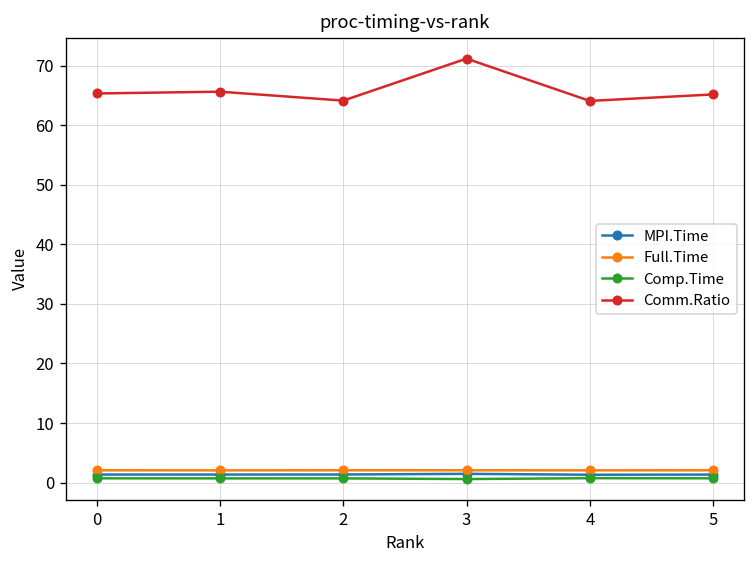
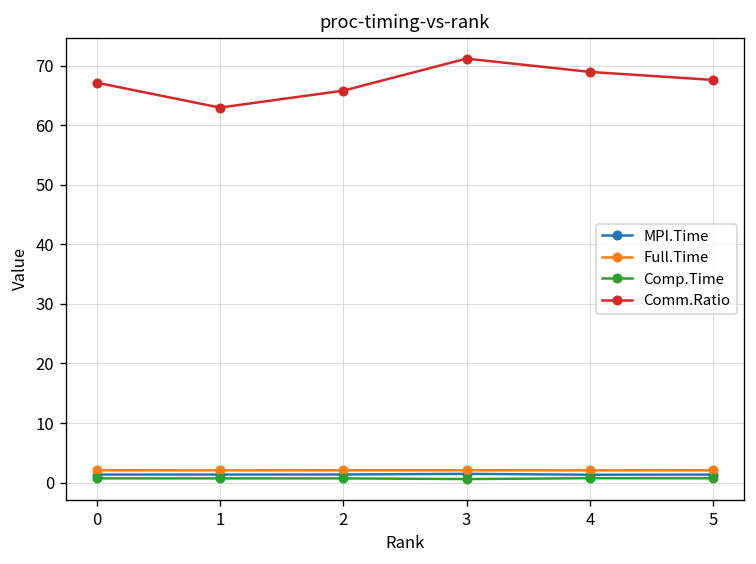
  {
    "MPI.Time": {
      "0": 1,
      "1": 1,
      "2": 1,
      "3": 1,
      "4": 1,
      "5": 1
    },
    "Full.Time": {
      "0": 2,
      "1": 2,
      "2": 2,
      "3": 2,
      "4": 2,
      "5": 2
    },
    "Comp.Time": {
      "0": 1,
      "1": 1,
      "2": 1,
      "3": 1,
      "4": 1,
      "5": 1
    },
    "Comm.Ratio": {
-     "0": 65,
-     "1": 66,
-     "2": 64,
+     "0": 67,
+     "1": 63,
+     "2": 66,
      "3": 71,
-     "4": 64,
-     "5": 65
+     "4": 69,
+     "5": 68
    }
  }
